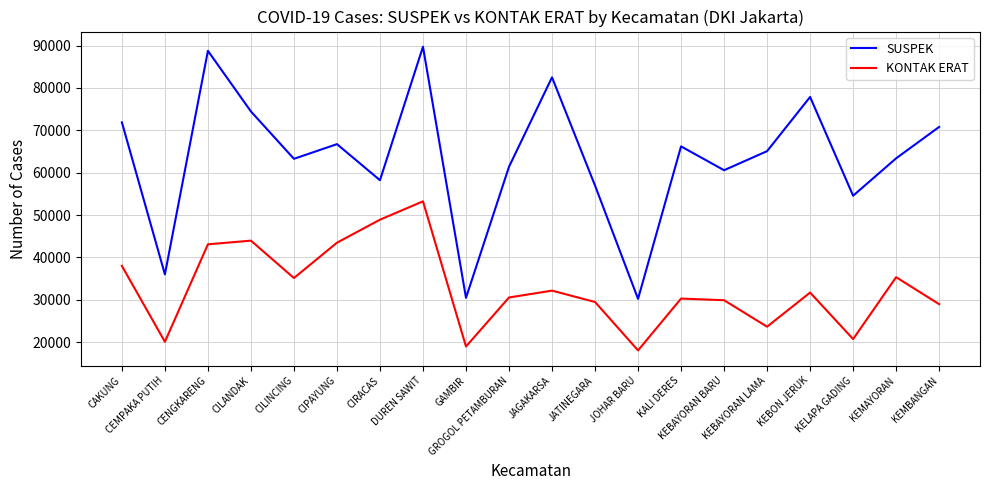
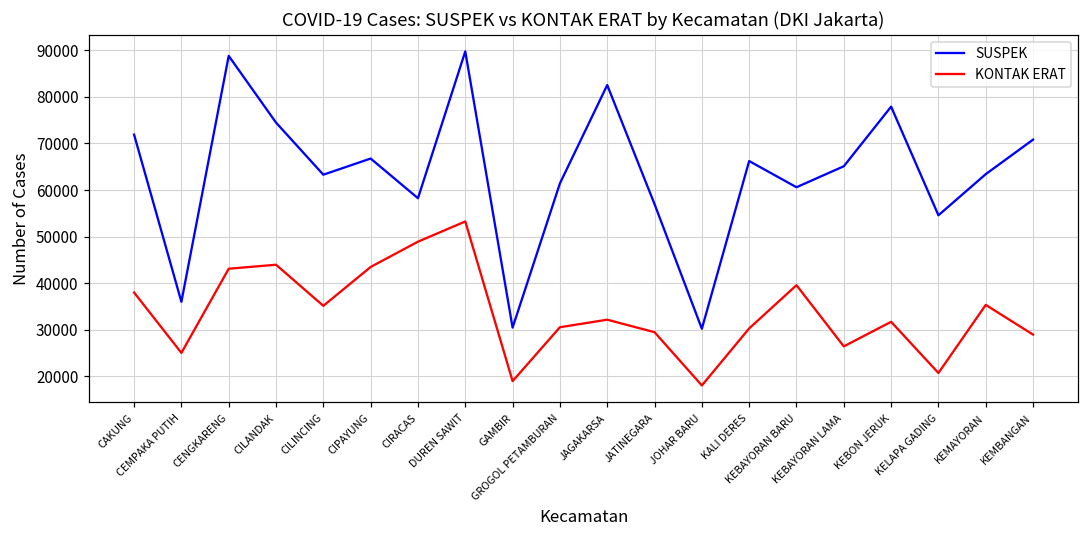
  {
    "SUSPEK": {
      "CAKUNG": 72000,
      "CEMPAKA PUTIH": 36000,
      "CENGKARENG": 89000,
      "CILANDAK": 74000,
      "CILINCING": 63000,
      "CIPAYUNG": 67000,
      "CIRACAS": 58000,
      "DUREN SAWIT": 90000,
      "GAMBIR": 30000,
      "GROGOL PETAMBURAN": 61000,
      "JAGAKARSA": 83000,
      "JATINEGARA": 57000,
      "JOHAR BARU": 30000,
      "KALI DERES": 66000,
      "KEBAYORAN BARU": 61000,
      "KEBAYORAN LAMA": 65000,
      "KEBON JERUK": 78000,
      "KELAPA GADING": 55000,
      "KEMAYORAN": 63000,
      "KEMBANGAN": 71000
    },
    "KONTAK ERAT": {
      "CAKUNG": 38000,
-     "CEMPAKA PUTIH": 20000,
+     "CEMPAKA PUTIH": 25000,
      "CENGKARENG": 43000,
      "CILANDAK": 44000,
      "CILINCING": 35000,
      "CIPAYUNG": 43000,
      "CIRACAS": 49000,
      "DUREN SAWIT": 53000,
      "GAMBIR": 19000,
      "GROGOL PETAMBURAN": 31000,
      "JAGAKARSA": 32000,
      "JATINEGARA": 29000,
      "JOHAR BARU": 18000,
      "KALI DERES": 30000,
-     "KEBAYORAN BARU": 30000,
-     "KEBAYORAN LAMA": 24000,
+     "KEBAYORAN BARU": 40000,
+     "KEBAYORAN LAMA": 26000,
      "KEBON JERUK": 32000,
      "KELAPA GADING": 21000,
      "KEMAYORAN": 35000,
      "KEMBANGAN": 29000
    }
  }
